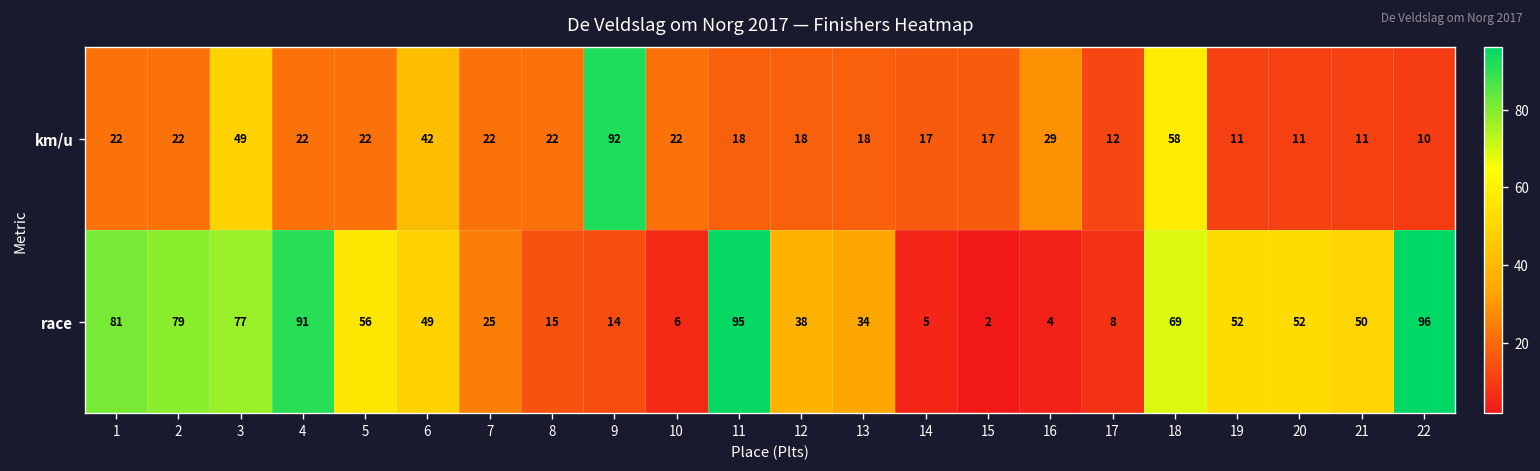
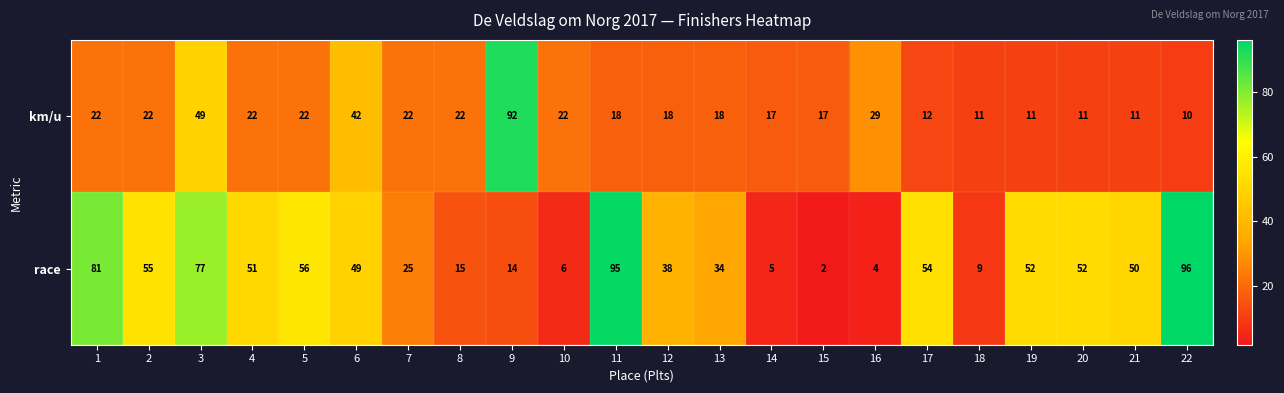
  {
    "km/u": {
      "1": 22,
      "2": 22,
      "3": 49,
      "4": 22,
      "5": 22,
      "6": 42,
      "7": 22,
      "8": 22,
      "9": 92,
      "10": 22,
      "11": 18,
      "12": 18,
      "13": 18,
      "14": 17,
      "15": 17,
      "16": 29,
      "17": 12,
-     "18": 58,
+     "18": 11,
      "19": 11,
      "20": 11,
      "21": 11,
      "22": 10
    },
    "race": {
      "1": 81,
-     "2": 79,
+     "2": 55,
      "3": 77,
-     "4": 91,
+     "4": 51,
      "5": 56,
      "6": 49,
      "7": 25,
      "8": 15,
      "9": 14,
      "10": 6,
      "11": 95,
      "12": 38,
      "13": 34,
      "14": 5,
      "15": 2,
      "16": 4,
-     "17": 8,
-     "18": 69,
+     "17": 54,
+     "18": 9,
      "19": 52,
      "20": 52,
      "21": 50,
      "22": 96
    }
  }
